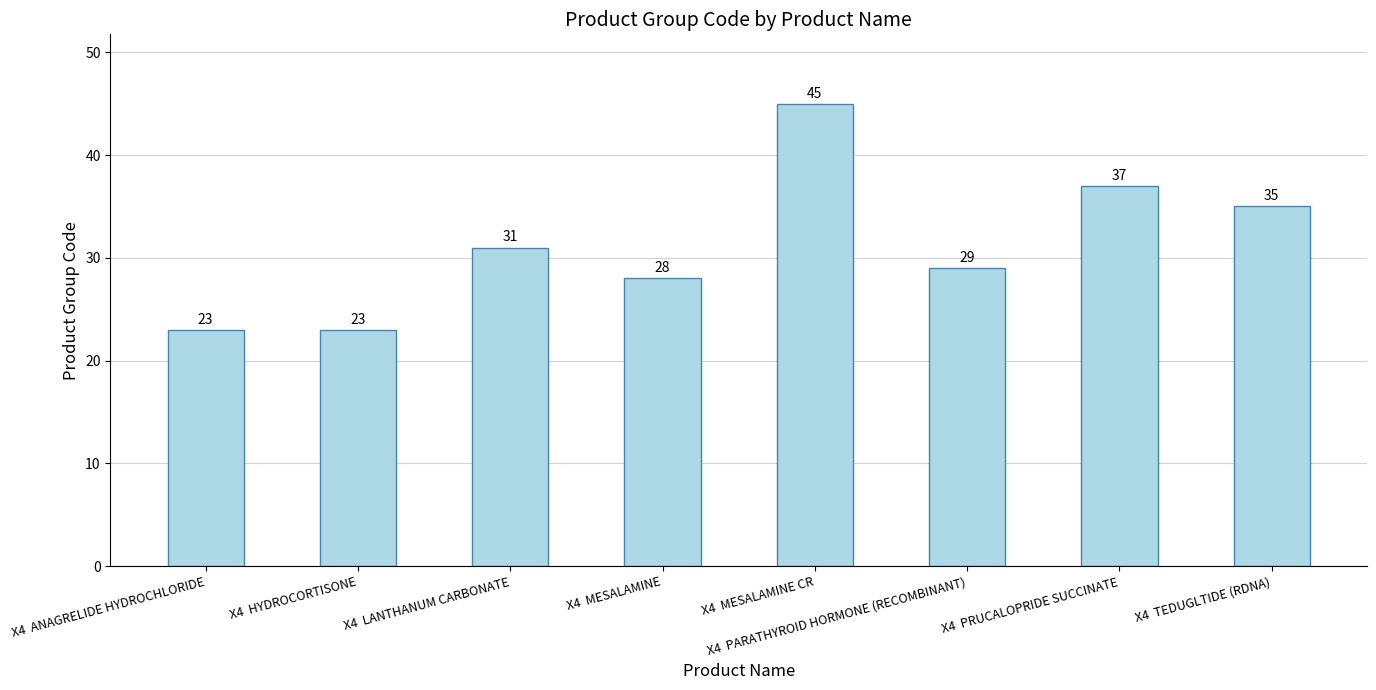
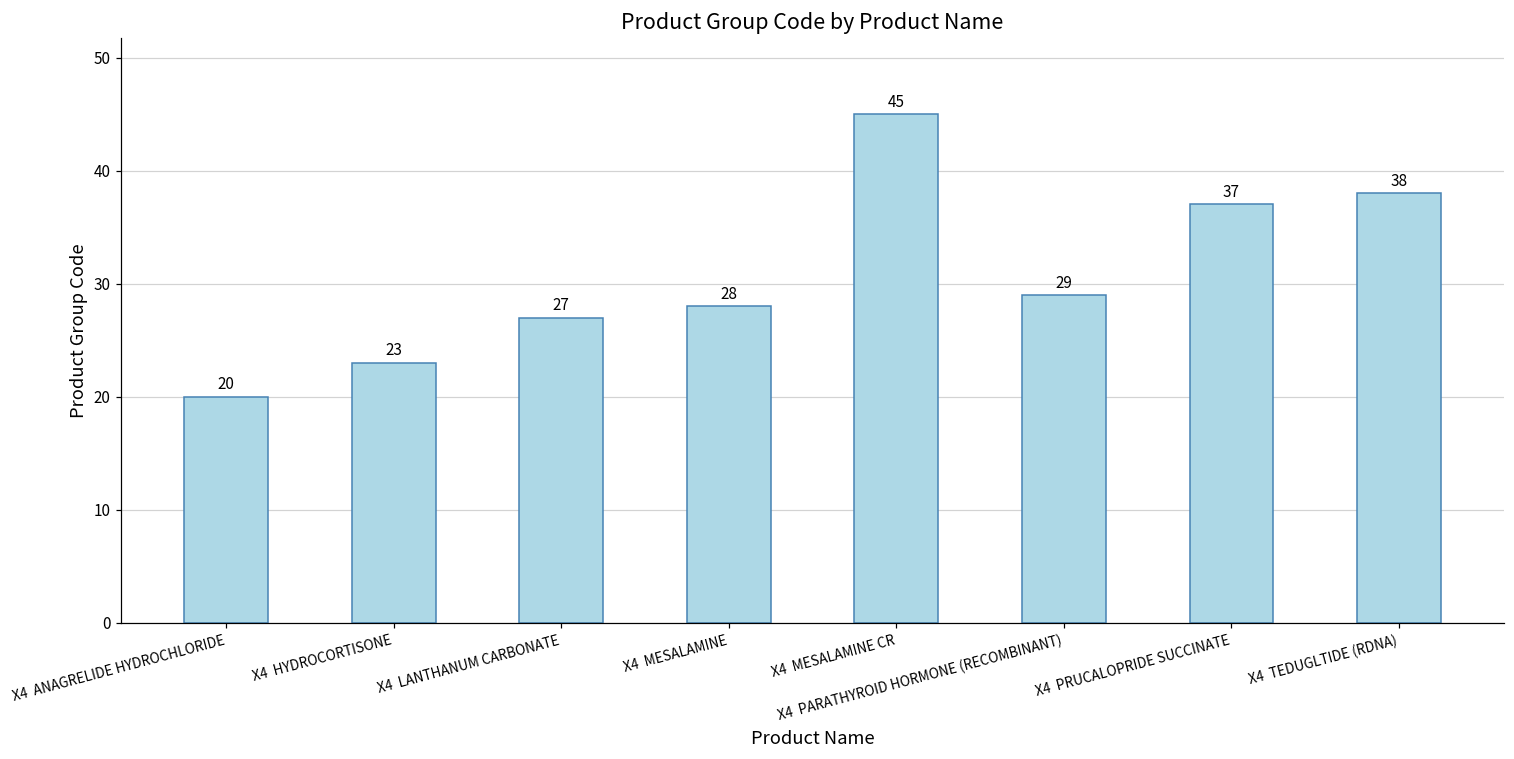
  {
-   "X4 ANAGRELIDE HYDROCHLORIDE": 23,
+   "X4 ANAGRELIDE HYDROCHLORIDE": 20,
    "X4 HYDROCORTISONE": 23,
-   "X4 LANTHANUM CARBONATE": 31,
+   "X4 LANTHANUM CARBONATE": 27,
    "X4 MESALAMINE": 28,
    "X4 MESALAMINE CR": 45,
    "X4 PARATHYROID HORMONE (RECOMBINANT)": 29,
    "X4 PRUCALOPRIDE SUCCINATE": 37,
-   "X4 TEDUGLTIDE (RDNA)": 35
+   "X4 TEDUGLTIDE (RDNA)": 38
  }
